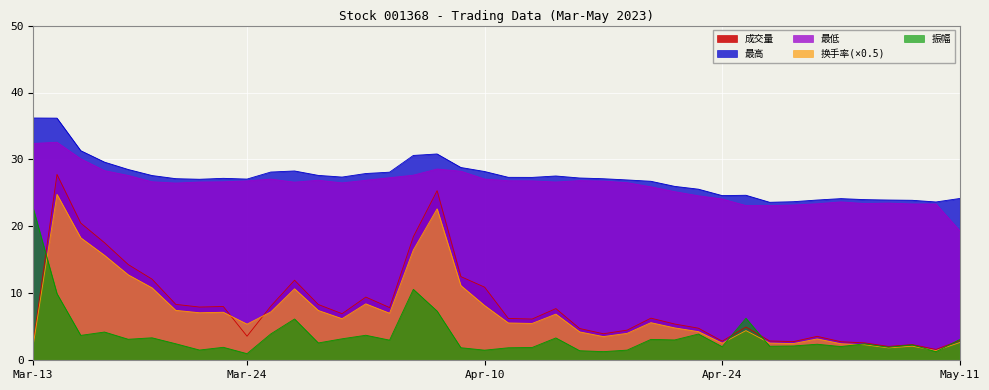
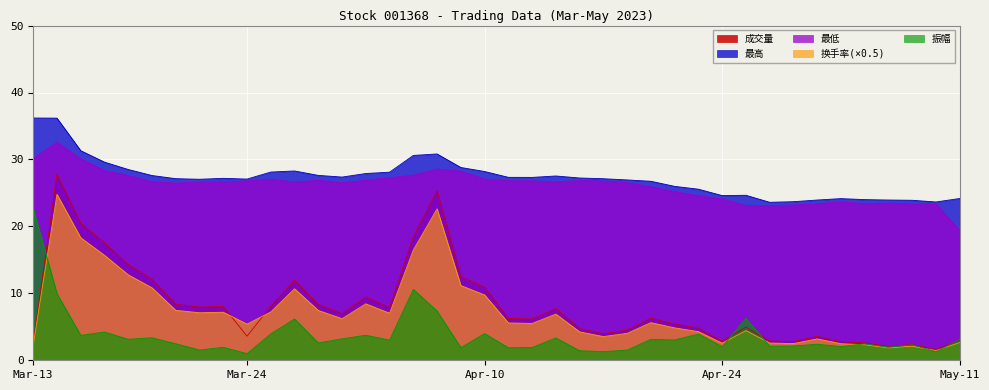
  {
    "成交量": {
      "Mar-24": 4,
      "Apr-10": 11
    },
    "最高": {
      "Mar-13": 36,
      "Apr-10": 28,
      "Apr-24": 25,
      "May-11": 24
    },
    "最低": {
-     "Mar-13": 32,
+     "Mar-13": 30,
      "Apr-10": 27,
      "Apr-24": 24,
      "May-11": 19
    },
    "换手率(×0.5)": {
      "Mar-24": 5,
-     "Apr-10": 8
+     "Apr-10": 10
    },
    "振幅": {
      "Mar-13": 23,
      "Mar-24": 1,
-     "Apr-10": 2,
+     "Apr-10": 4,
      "Apr-24": 2
    }
  }
